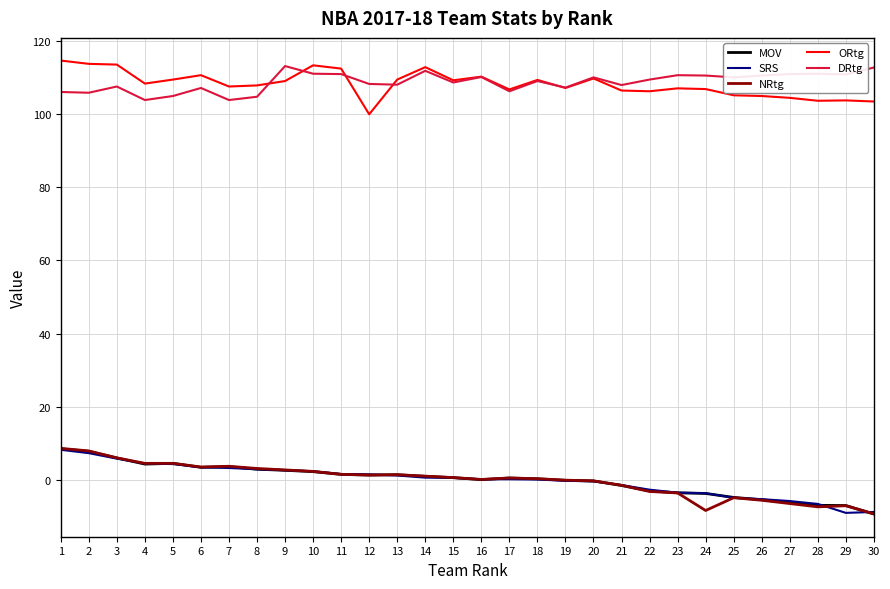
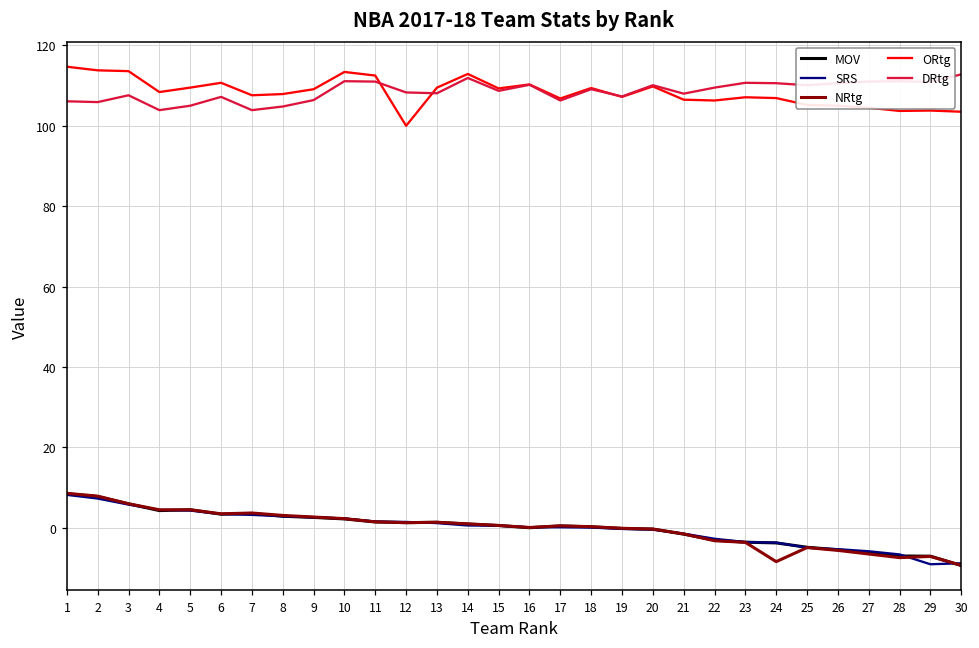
  {
    "SRS": {
      "29": -9
    },
    "NRtg": {
      "24": -8
    },
    "ORtg": {
      "1": 115,
      "2": 114,
      "3": 114,
      "4": 108,
      "5": 110,
      "6": 111,
      "7": 108,
      "8": 108,
      "9": 109,
      "10": 113,
      "11": 113,
      "12": 100,
      "13": 110,
      "14": 113,
      "21": 107,
      "22": 106,
      "23": 107,
      "24": 107,
      "25": 105,
      "26": 105,
      "27": 105,
      "28": 104,
      "29": 104,
      "30": 104
    },
    "DRtg": {
      "1": 106,
      "2": 106,
      "3": 108,
      "4": 104,
      "5": 105,
      "6": 107,
      "7": 104,
      "8": 105,
-     "9": 113,
+     "9": 106,
      "10": 111,
      "11": 111,
      "12": 108,
      "13": 108,
      "14": 112,
      "21": 108,
      "22": 110,
      "23": 111,
      "24": 111,
      "30": 113
    }
  }
